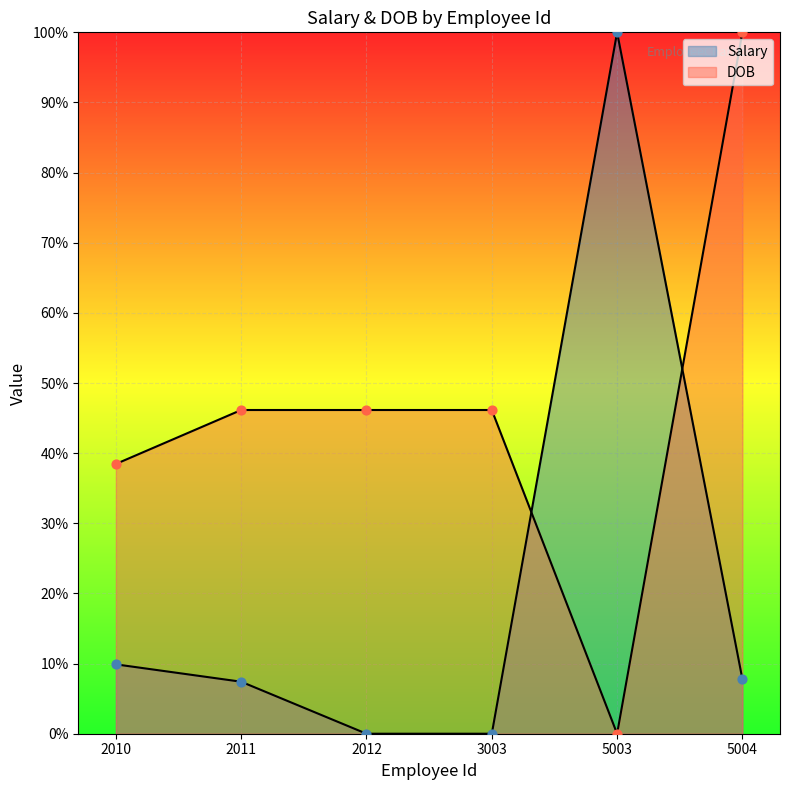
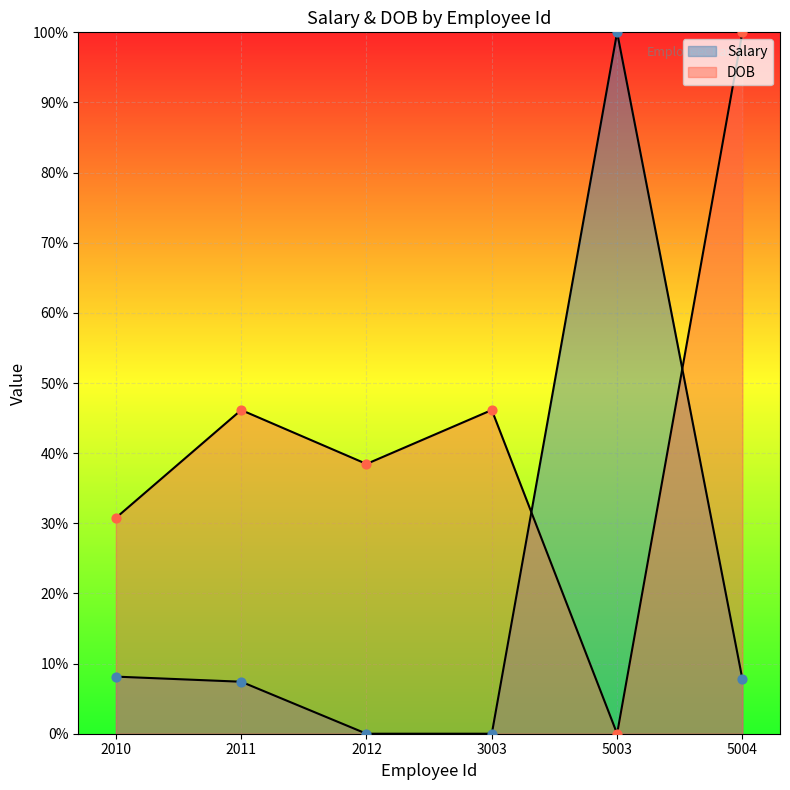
  {
    "Salary": {
-     "2010": "10%",
+     "2010": "8%",
      "2011": "7%",
      "2012": "0%",
      "3003": "0%",
      "5003": "100%",
      "5004": "8%"
    },
    "DOB": {
-     "2010": "38%",
+     "2010": "31%",
      "2011": "46%",
-     "2012": "46%",
+     "2012": "38%",
      "3003": "46%",
      "5003": "0%",
      "5004": "100%"
    }
  }
